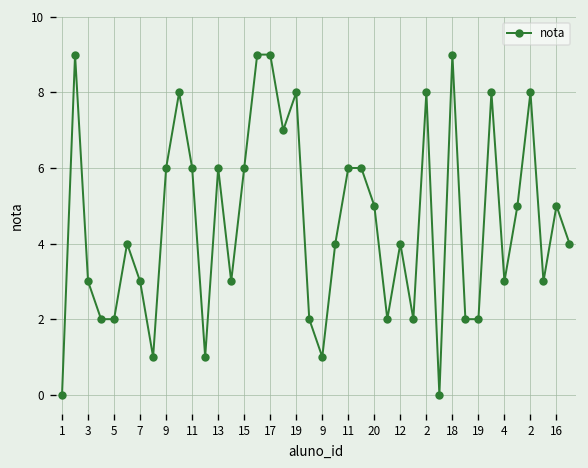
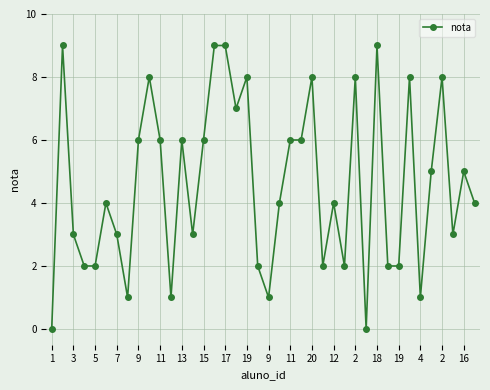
  {
-   "20": 5,
+   "20": 8,
    "12": 4,
    "18": 9,
-   "4": 3,
+   "4": 1,
    "16": 5
  }
